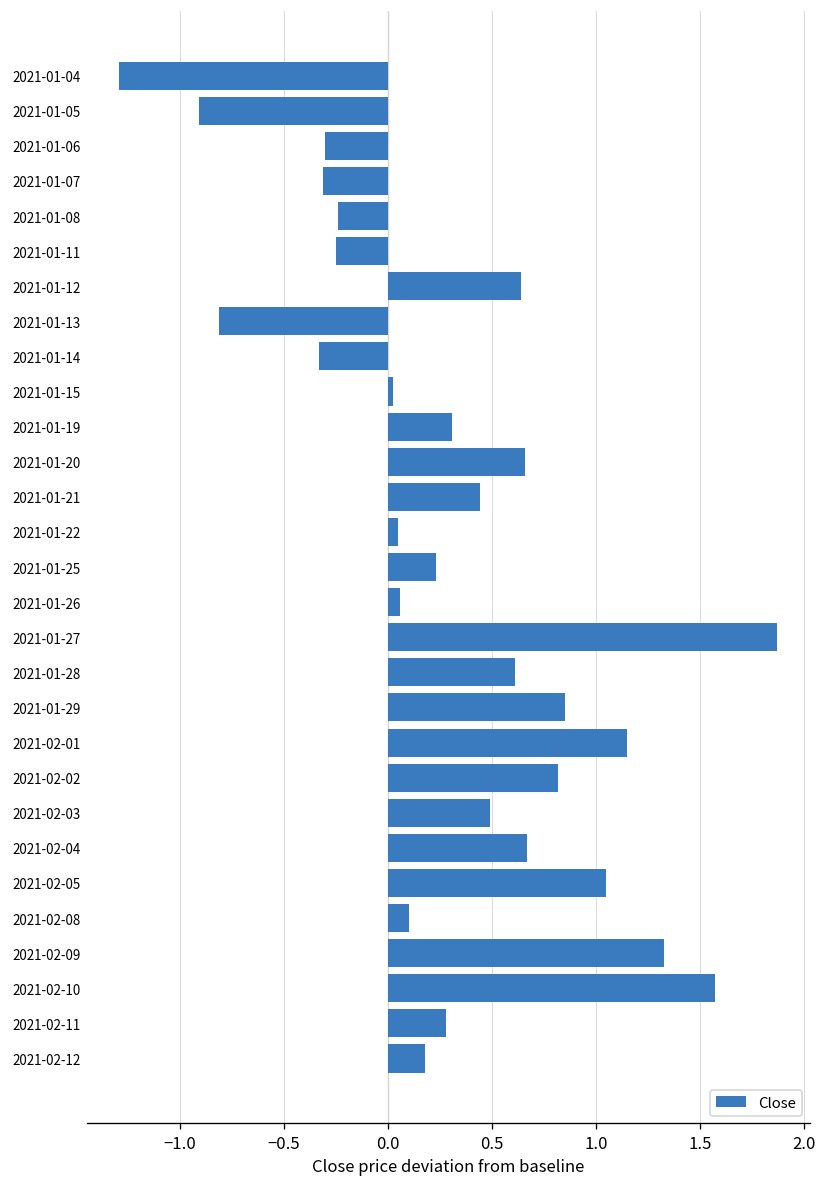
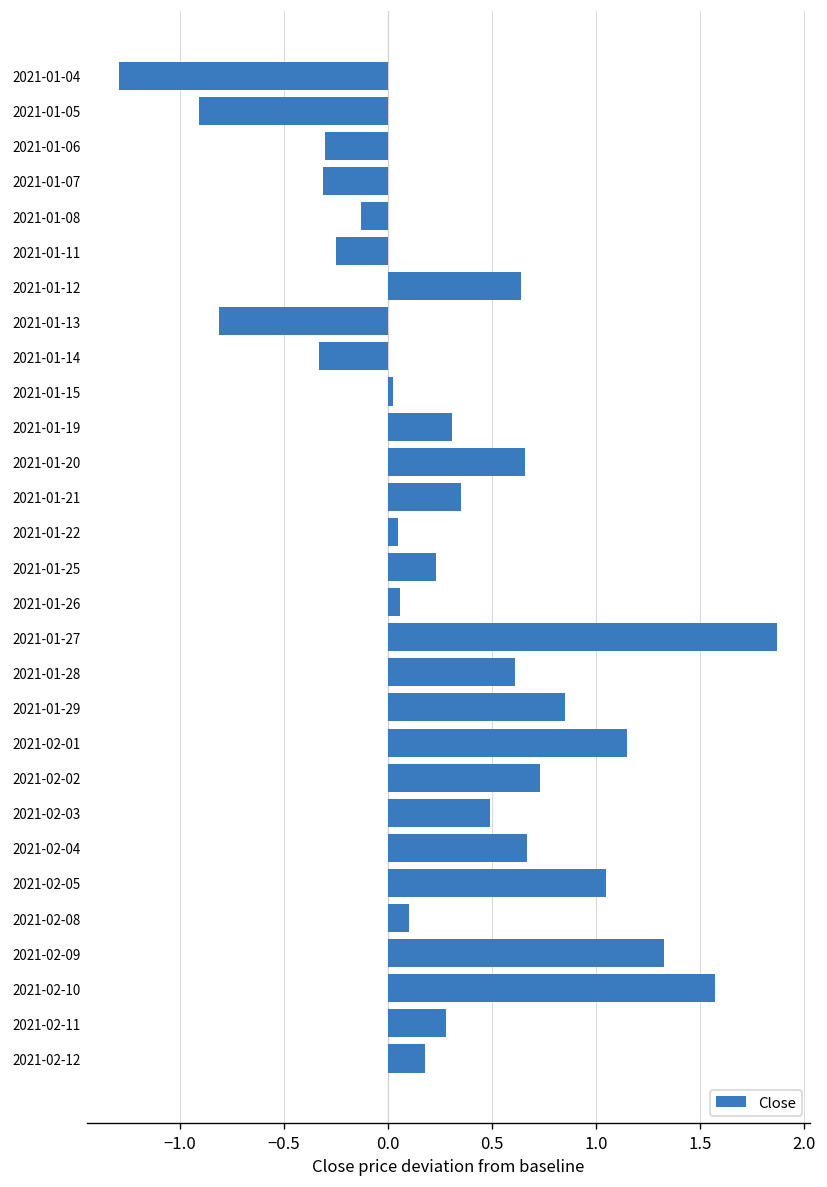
  {
    "2021-01-04": -1.29,
    "2021-01-05": -0.91,
    "2021-01-06": -0.30,
    "2021-01-07": -0.31,
-   "2021-01-08": -0.24,
+   "2021-01-08": -0.13,
    "2021-01-11": -0.25,
    "2021-01-12": 0.64,
    "2021-01-13": -0.81,
    "2021-01-14": -0.33,
    "2021-01-15": 0.03,
    "2021-01-19": 0.31,
    "2021-01-20": 0.66,
-   "2021-01-21": 0.44,
+   "2021-01-21": 0.35,
    "2021-01-22": 0.05,
    "2021-01-25": 0.23,
    "2021-01-26": 0.06,
    "2021-01-27": 1.87,
    "2021-01-28": 0.61,
    "2021-01-29": 0.85,
    "2021-02-01": 1.15,
-   "2021-02-02": 0.82,
+   "2021-02-02": 0.73,
    "2021-02-03": 0.49,
    "2021-02-04": 0.67,
    "2021-02-05": 1.05,
    "2021-02-08": 0.10,
    "2021-02-09": 1.33,
    "2021-02-10": 1.58,
    "2021-02-11": 0.28,
    "2021-02-12": 0.18
  }
